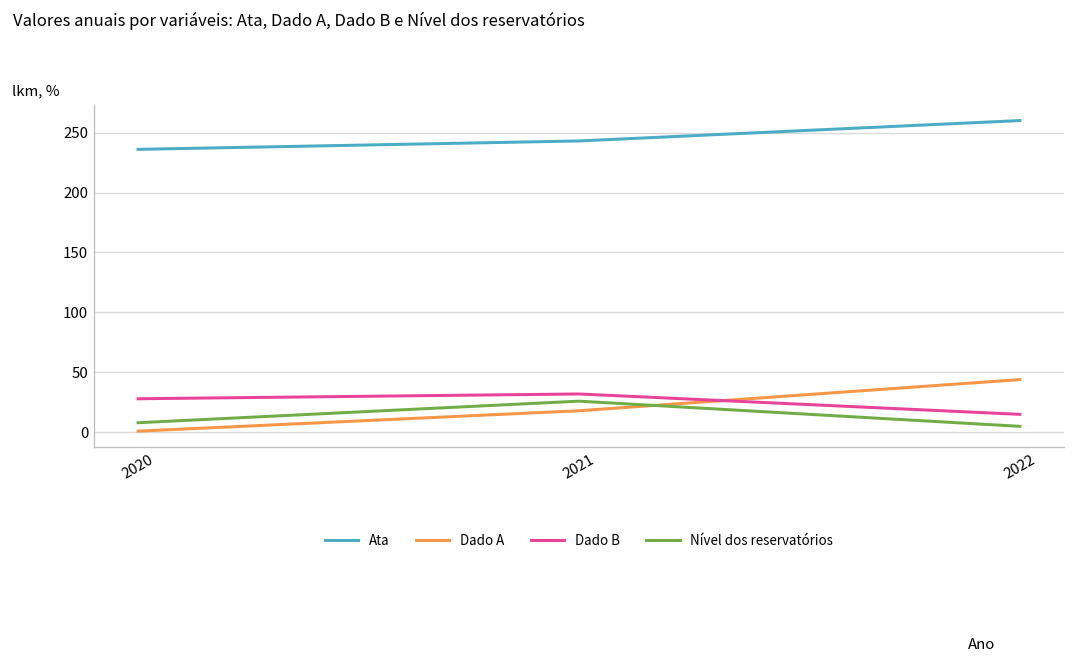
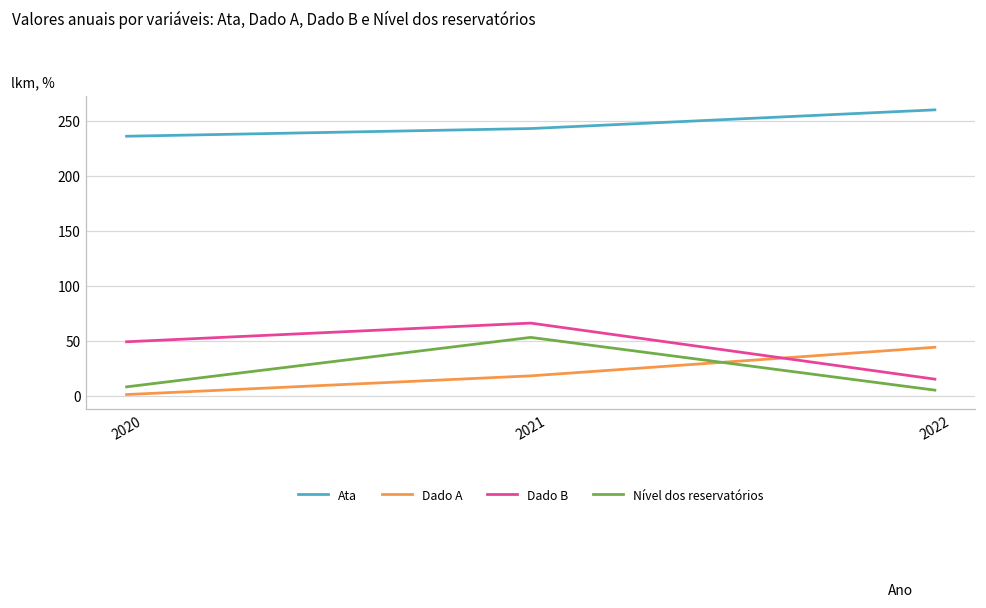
  {
    "Ata": {
      "2020": 240,
      "2021": 240,
      "2022": 260
    },
    "Dado A": {
      "2020": 0,
      "2021": 20,
      "2022": 40
    },
    "Dado B": {
-     "2020": 30,
-     "2021": 30,
+     "2020": 50,
+     "2021": 70,
      "2022": 20
    },
    "Nível dos reservatórios": {
      "2020": 10,
-     "2021": 30,
+     "2021": 50,
      "2022": 10
    }
  }
